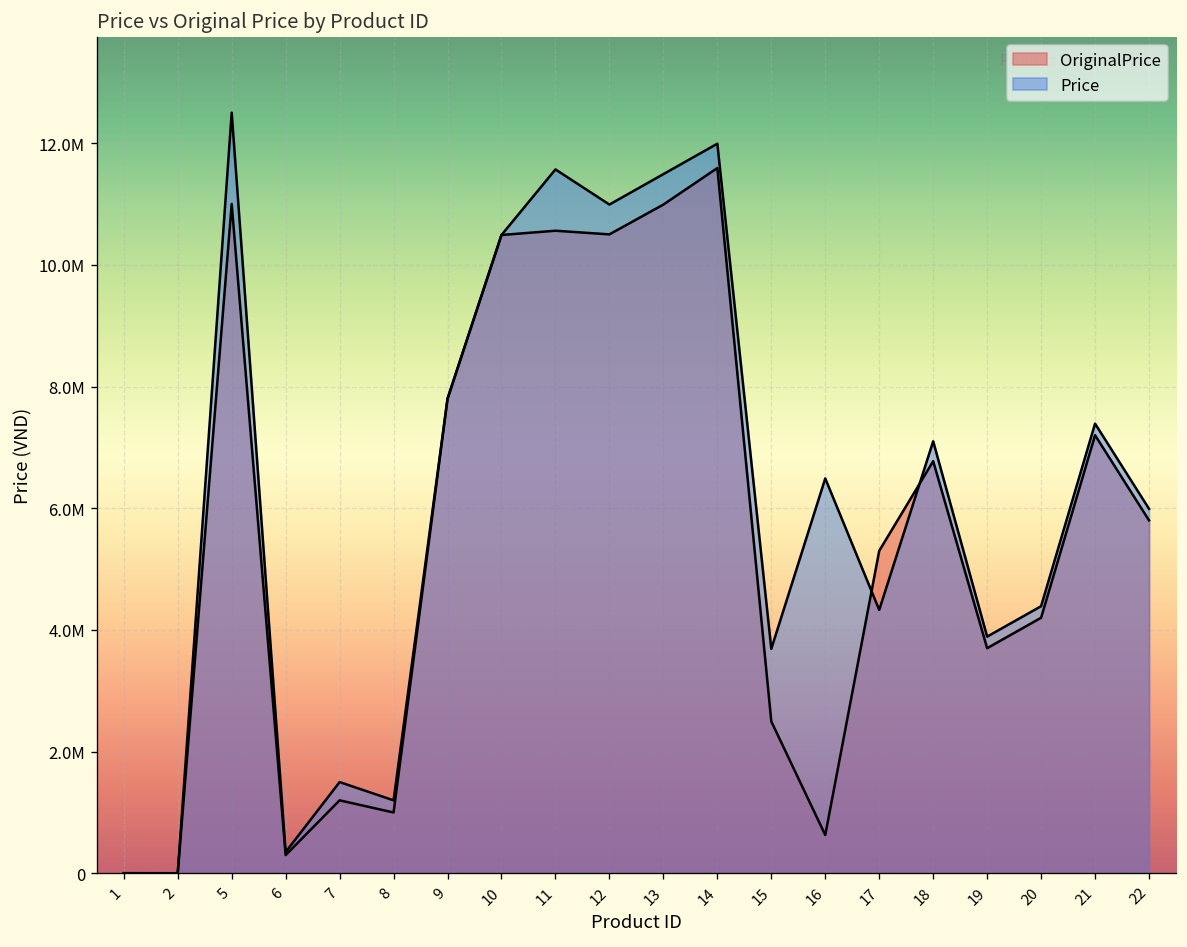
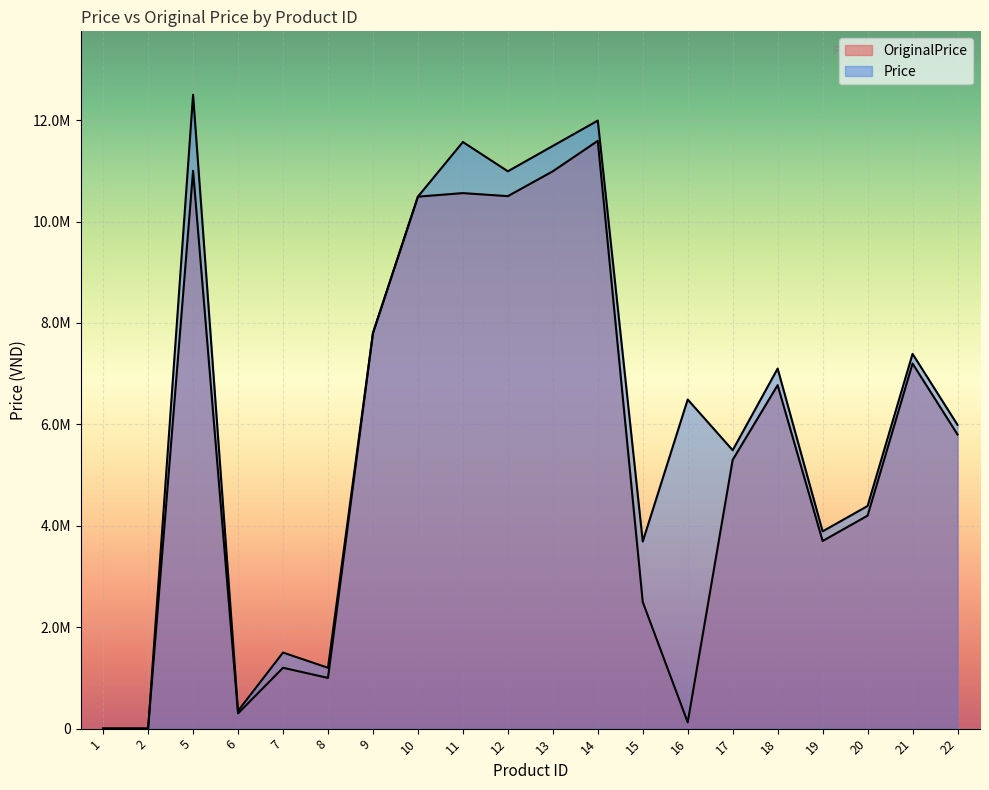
  {
    "OriginalPrice": {
      "5": 11000000,
      "7": 1200000,
      "8": 1000000,
      "11": 10600000,
      "12": 10500000,
      "13": 11000000,
      "14": 11600000,
      "15": 2500000,
-     "16": 600000,
+     "16": 100000,
      "17": 5300000,
      "18": 6800000,
      "19": 3700000,
      "20": 4200000,
      "21": 7200000,
      "22": 5800000
    },
    "Price": {
      "5": 12500000,
      "7": 1500000,
      "8": 1200000,
      "11": 11600000,
      "12": 11000000,
      "13": 11500000,
      "14": 12000000,
      "15": 3700000,
      "16": 6500000,
-     "17": 4300000,
+     "17": 5500000,
      "18": 7100000,
      "19": 3900000,
      "20": 4400000,
      "21": 7400000,
      "22": 6000000
    }
  }
